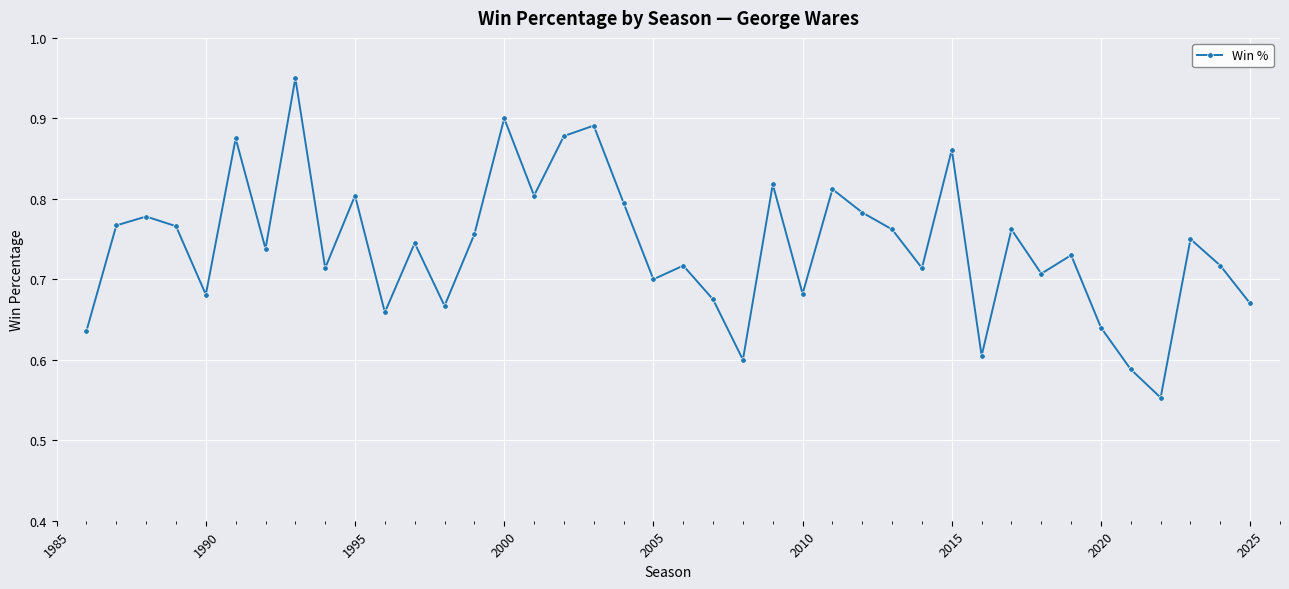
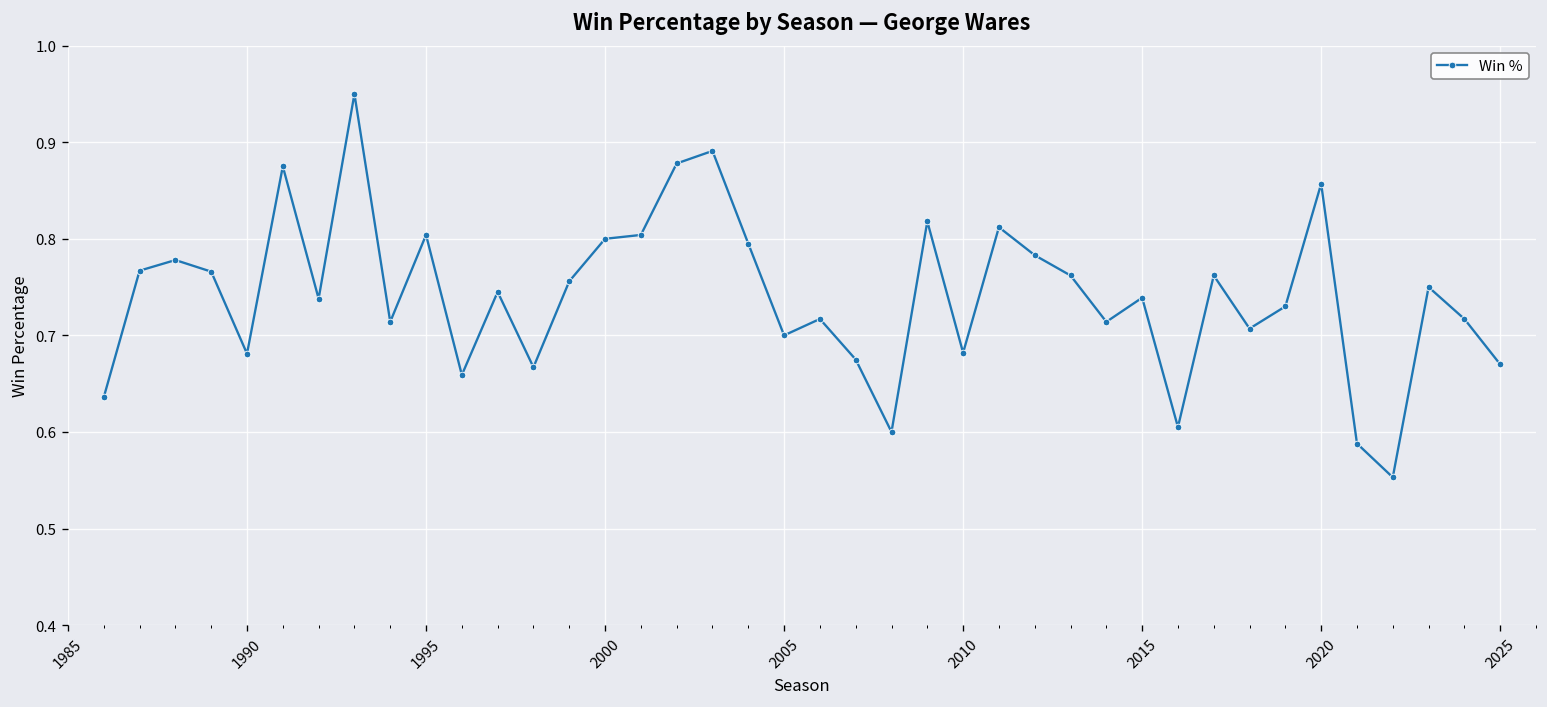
  {
    "1990": 0.68,
    "1995": 0.80,
-   "2000": 0.9,
+   "2000": 0.8,
    "2005": 0.70,
    "2010": 0.68,
-   "2015": 0.86,
-   "2020": 0.64,
+   "2015": 0.74,
+   "2020": 0.86,
    "2025": 0.67
  }
